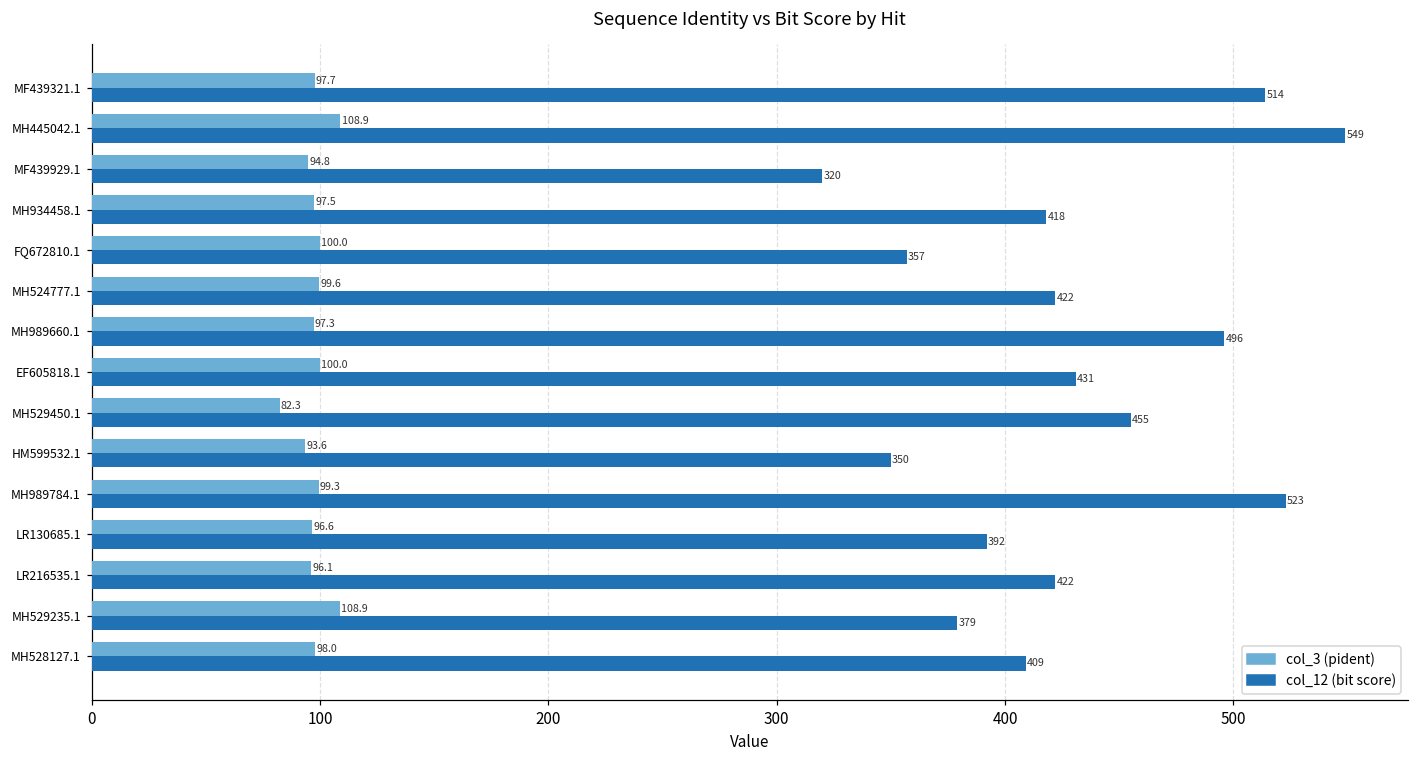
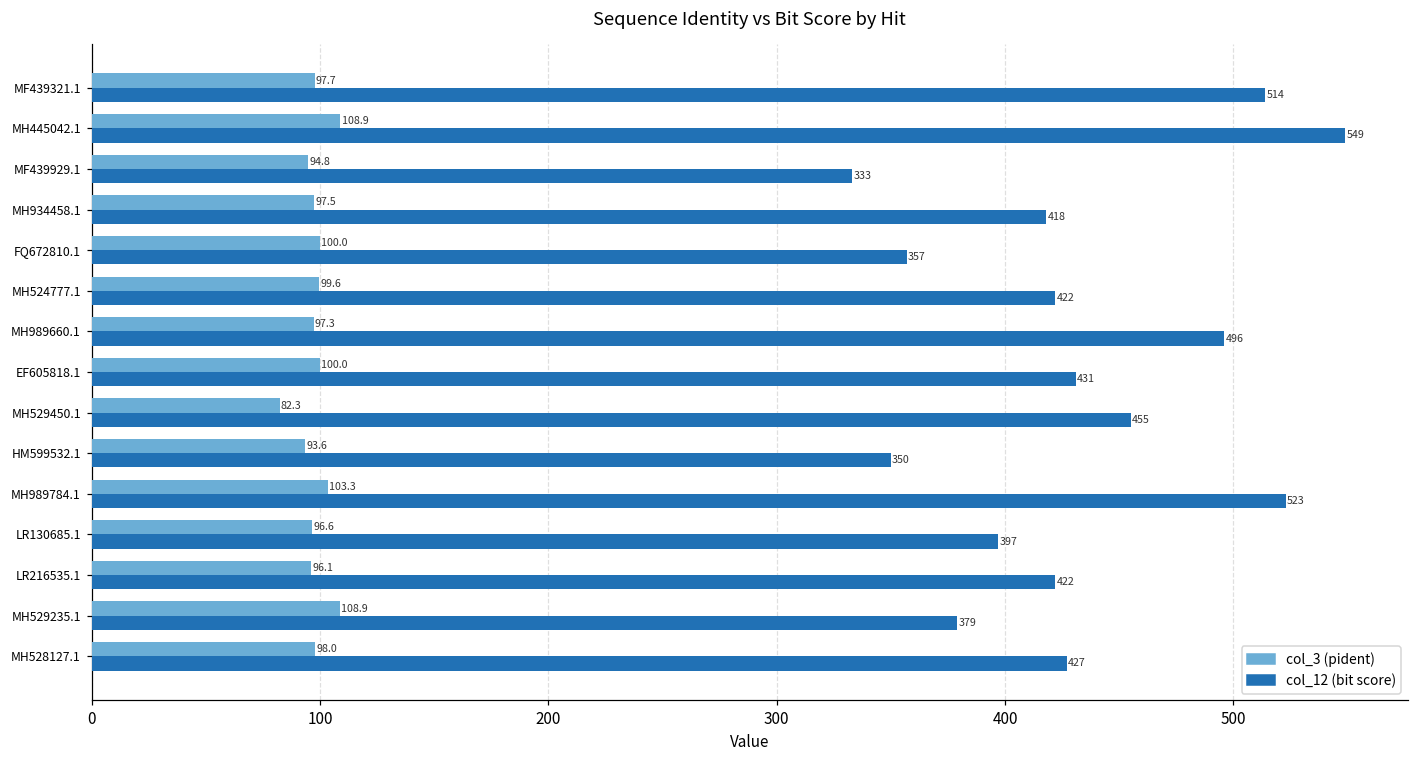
  {
    "col_3 (pident)": {
      "MF439321.1": 97.7,
      "MH445042.1": 108.9,
      "MF439929.1": 94.8,
      "MH934458.1": 97.5,
      "FQ672810.1": 100.0,
      "MH524777.1": 99.6,
      "MH989660.1": 97.3,
      "EF605818.1": 100.0,
      "MH529450.1": 82.3,
      "HM599532.1": 93.6,
-     "MH989784.1": 99.3,
+     "MH989784.1": 103.3,
      "LR130685.1": 96.6,
      "LR216535.1": 96.1,
      "MH529235.1": 108.9,
      "MH528127.1": 98.0
    },
    "col_12 (bit score)": {
      "MF439321.1": 514,
      "MH445042.1": 549,
-     "MF439929.1": 320,
+     "MF439929.1": 333,
      "MH934458.1": 418,
      "FQ672810.1": 357,
      "MH524777.1": 422,
      "MH989660.1": 496,
      "EF605818.1": 431,
      "MH529450.1": 455,
      "HM599532.1": 350,
      "MH989784.1": 523,
-     "LR130685.1": 392,
+     "LR130685.1": 397,
      "LR216535.1": 422,
      "MH529235.1": 379,
-     "MH528127.1": 409
+     "MH528127.1": 427
    }
  }
